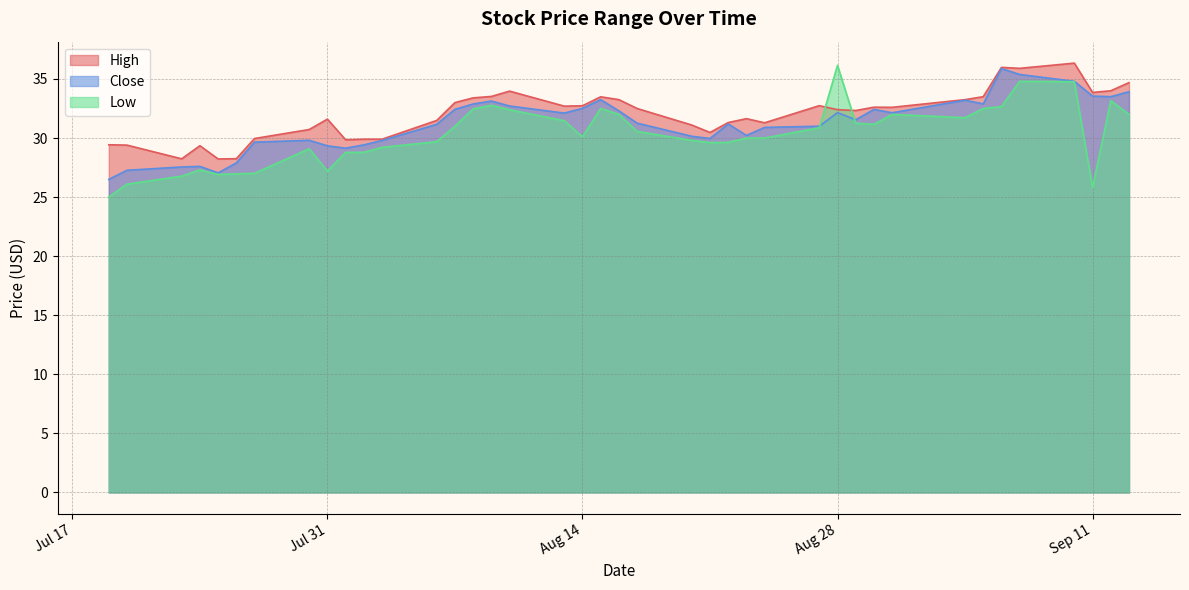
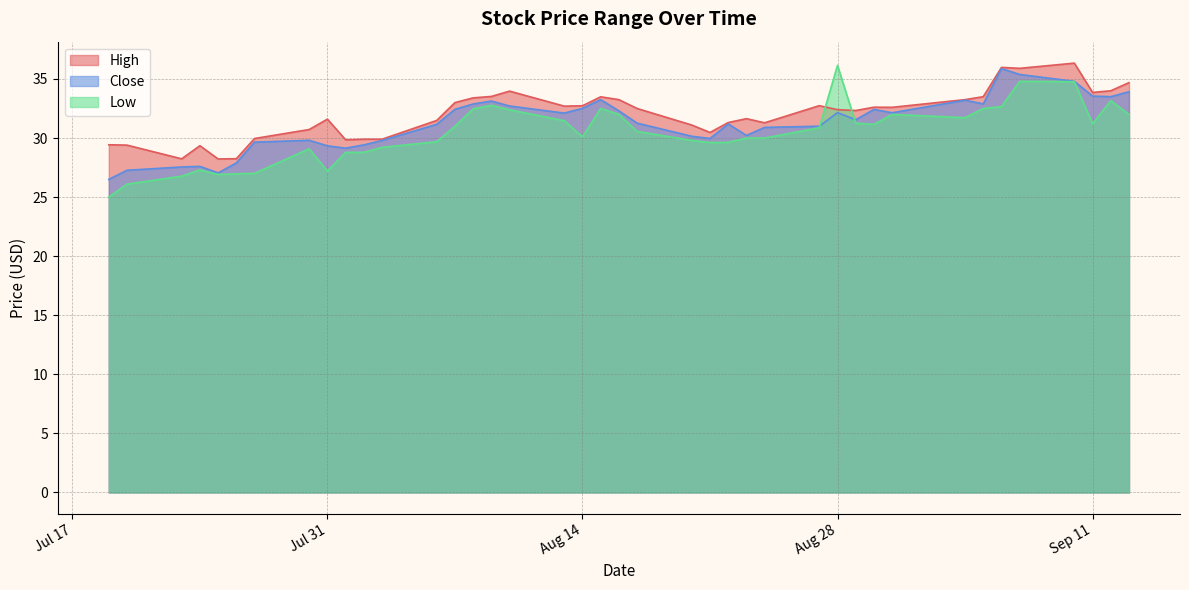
  {
    "High": {
      "Jul 31": 31.6,
      "Aug 14": 32.7,
      "Aug 28": 32.4,
      "Sep 11": 33.9
    },
    "Close": {
      "Jul 31": 29.3,
      "Aug 14": 32.5,
      "Aug 28": 32.2,
      "Sep 11": 33.6
    },
    "Low": {
      "Jul 31": 27.2,
      "Aug 14": 30.1,
      "Aug 28": 36.2,
-     "Sep 11": 25.8
+     "Sep 11": 31.2
    }
  }
